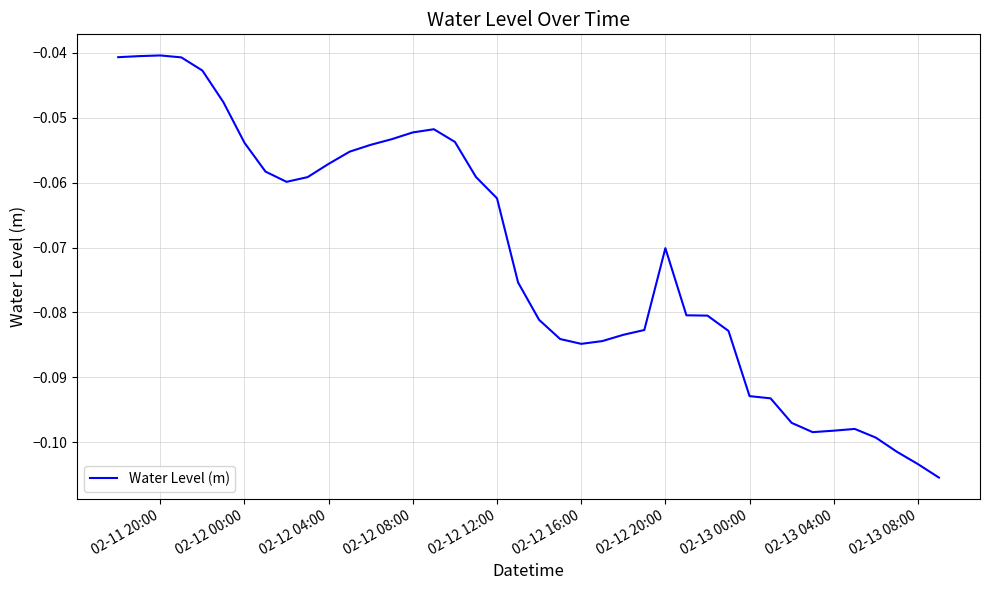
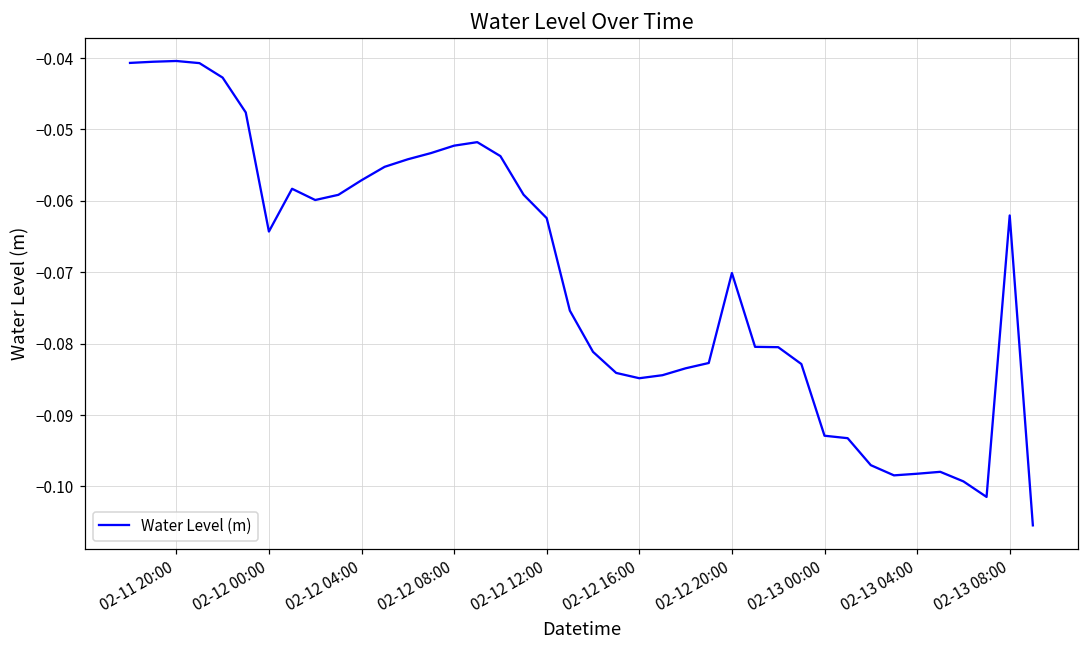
  {
    "02-11 20:00": -0.040,
-   "02-12 00:00": -0.054,
+   "02-12 00:00": -0.064,
    "02-12 04:00": -0.057,
    "02-12 08:00": -0.052,
    "02-12 12:00": -0.062,
    "02-12 16:00": -0.085,
    "02-12 20:00": -0.070,
    "02-13 00:00": -0.093,
    "02-13 04:00": -0.098,
-   "02-13 08:00": -0.103
+   "02-13 08:00": -0.062
  }
